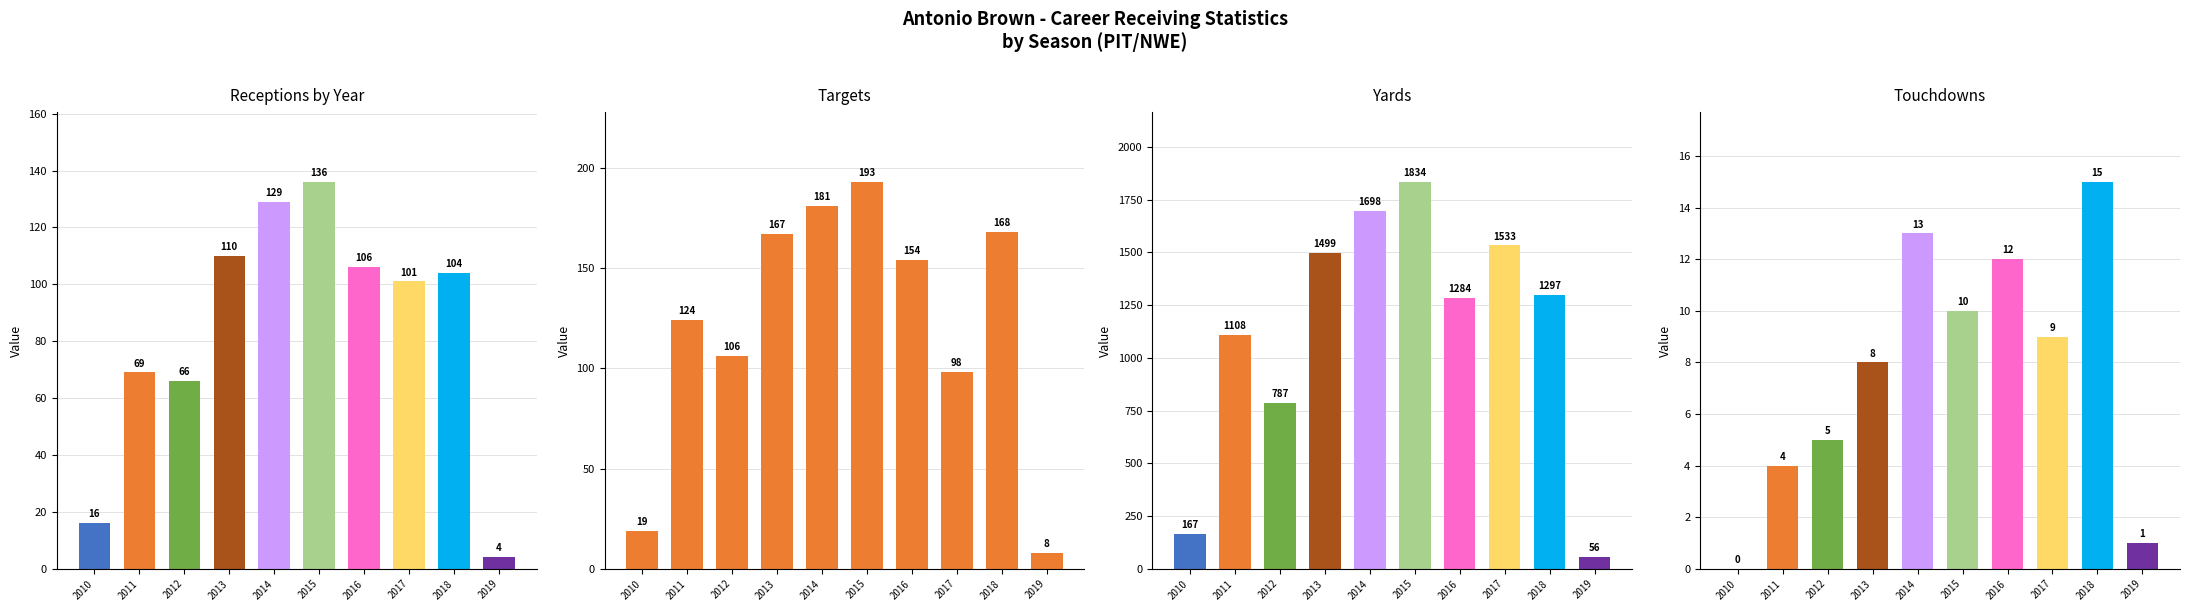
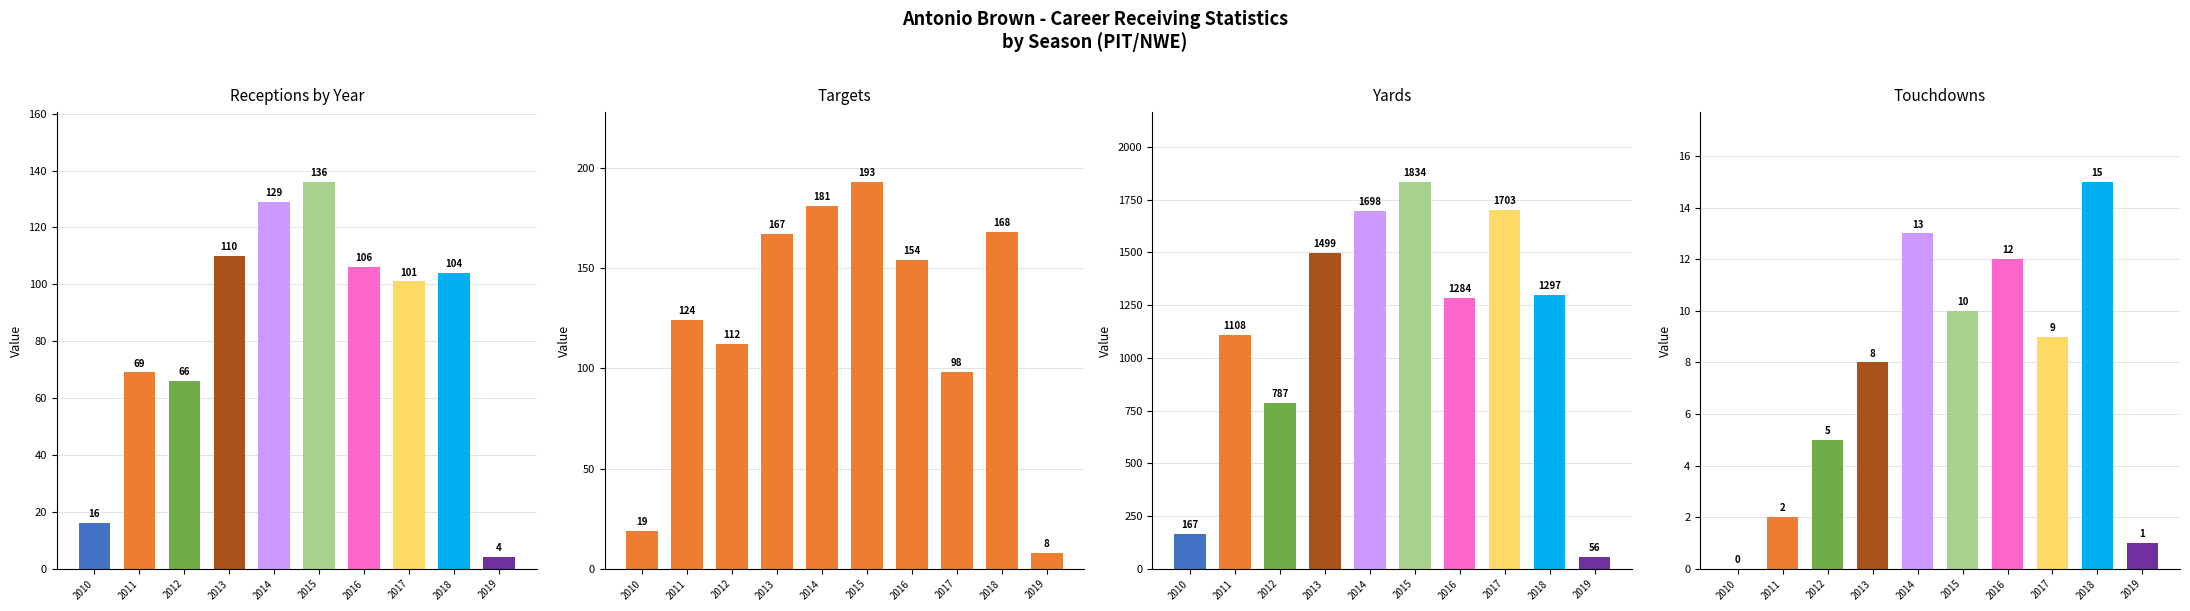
  {
    "Receptions by Year": {
      "2010": 16,
      "2011": 69,
      "2012": 66,
      "2013": 110,
      "2014": 129,
      "2015": 136,
      "2016": 106,
      "2017": 101,
      "2018": 104,
      "2019": 4
    },
    "Targets": {
      "2010": 19,
      "2011": 124,
-     "2012": 106,
+     "2012": 112,
      "2013": 167,
      "2014": 181,
      "2015": 193,
      "2016": 154,
      "2017": 98,
      "2018": 168,
      "2019": 8
    },
    "Yards": {
      "2010": 167,
      "2011": 1108,
      "2012": 787,
      "2013": 1499,
      "2014": 1698,
      "2015": 1834,
      "2016": 1284,
-     "2017": 1533,
+     "2017": 1703,
      "2018": 1297,
      "2019": 56
    },
    "Touchdowns": {
      "2010": 0,
-     "2011": 4,
+     "2011": 2,
      "2012": 5,
      "2013": 8,
      "2014": 13,
      "2015": 10,
      "2016": 12,
      "2017": 9,
      "2018": 15,
      "2019": 1
    }
  }
